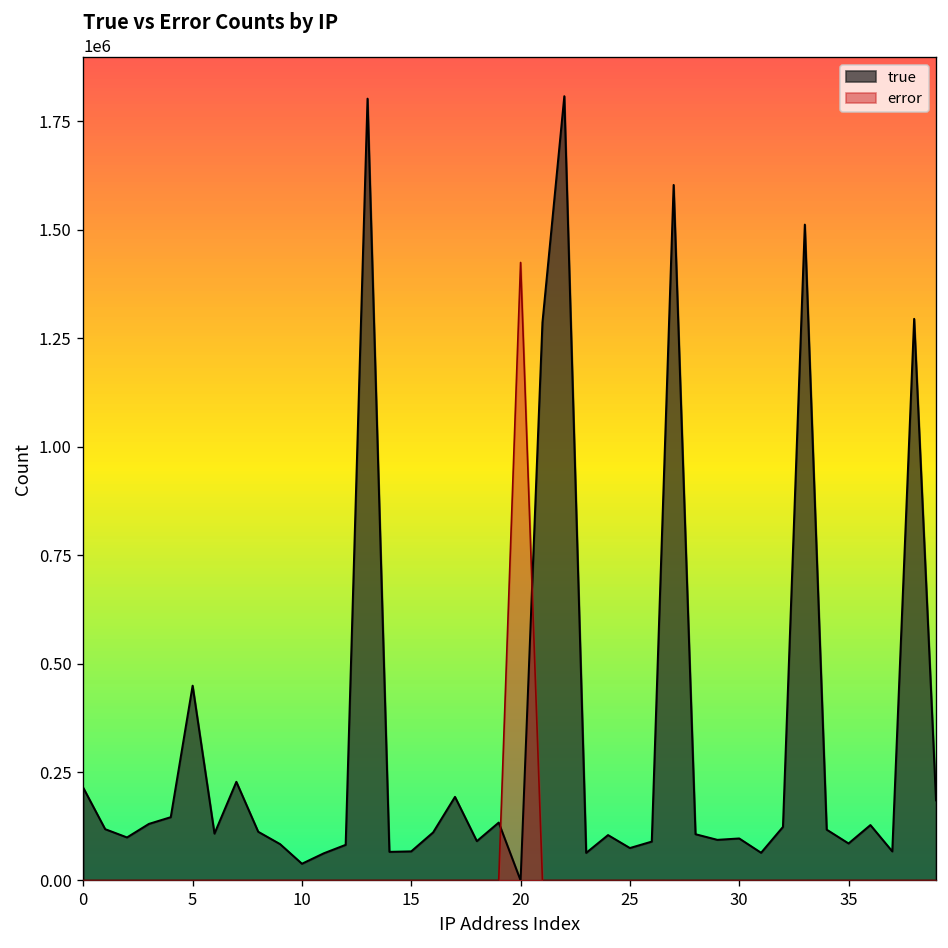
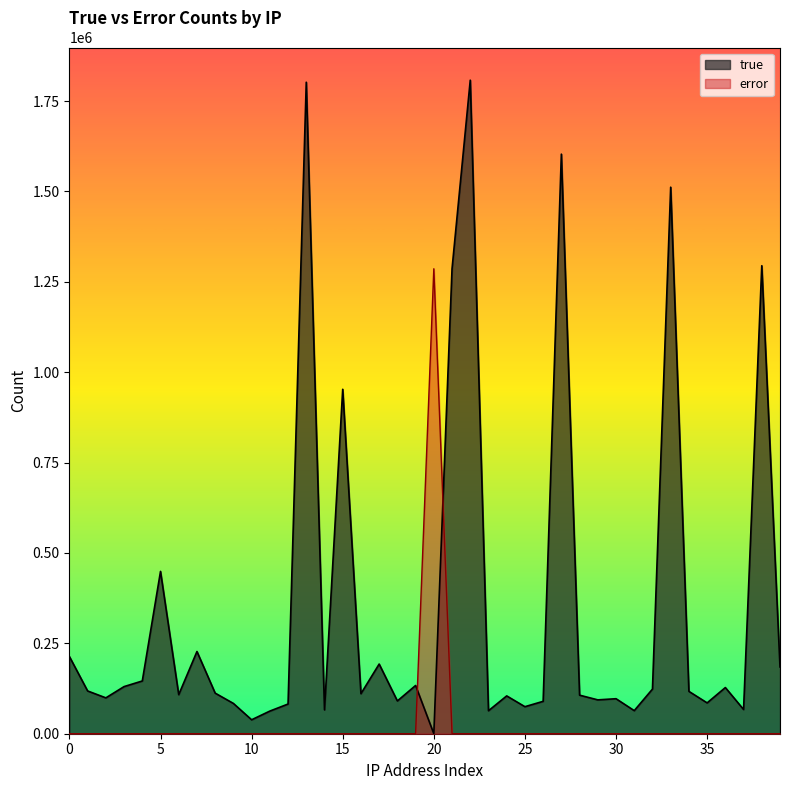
  {
    "true": {
      "0": 210000,
      "5": 450000,
      "10": 40000,
-     "15": 70000,
+     "15": 950000,
      "20": 0,
      "25": 70000,
      "30": 100000,
      "35": 90000
    },
    "error": {
      "0": 0,
      "5": 0,
      "10": 0,
      "15": 0,
-     "20": 1420000,
+     "20": 1290000,
      "25": 0,
      "30": 0,
      "35": 0
    }
  }
